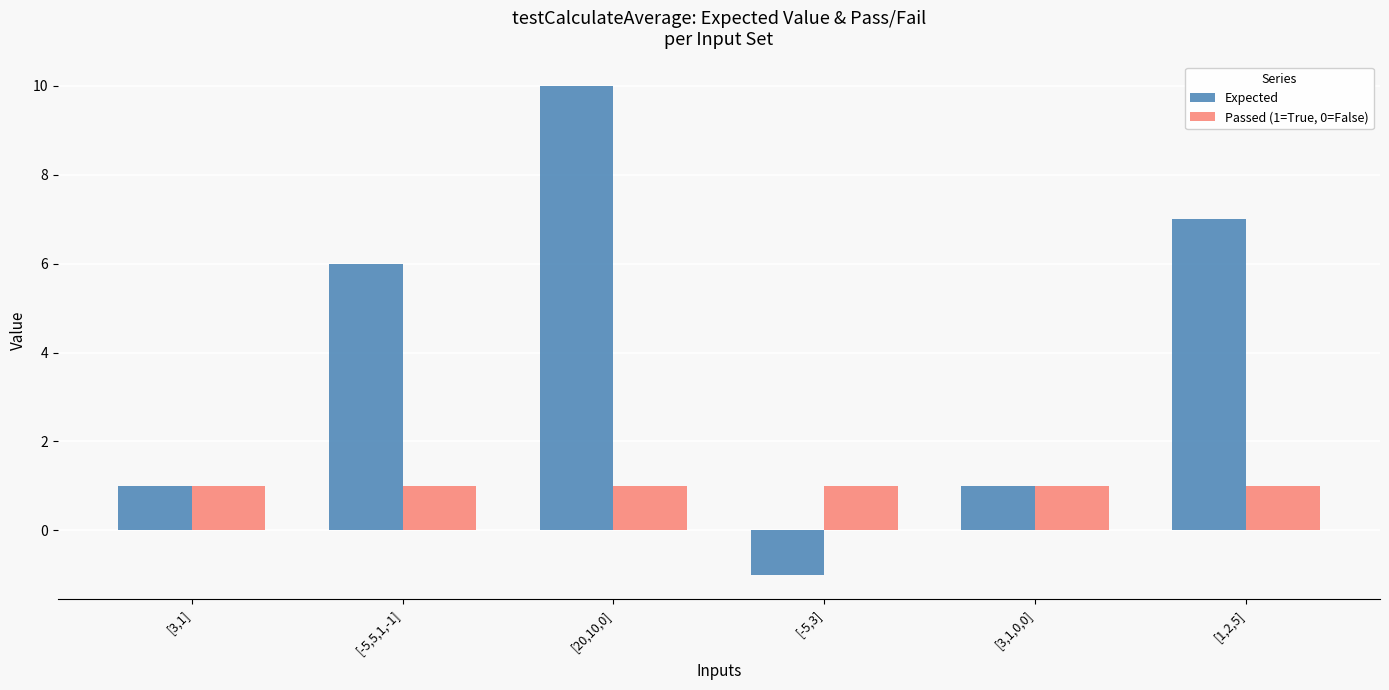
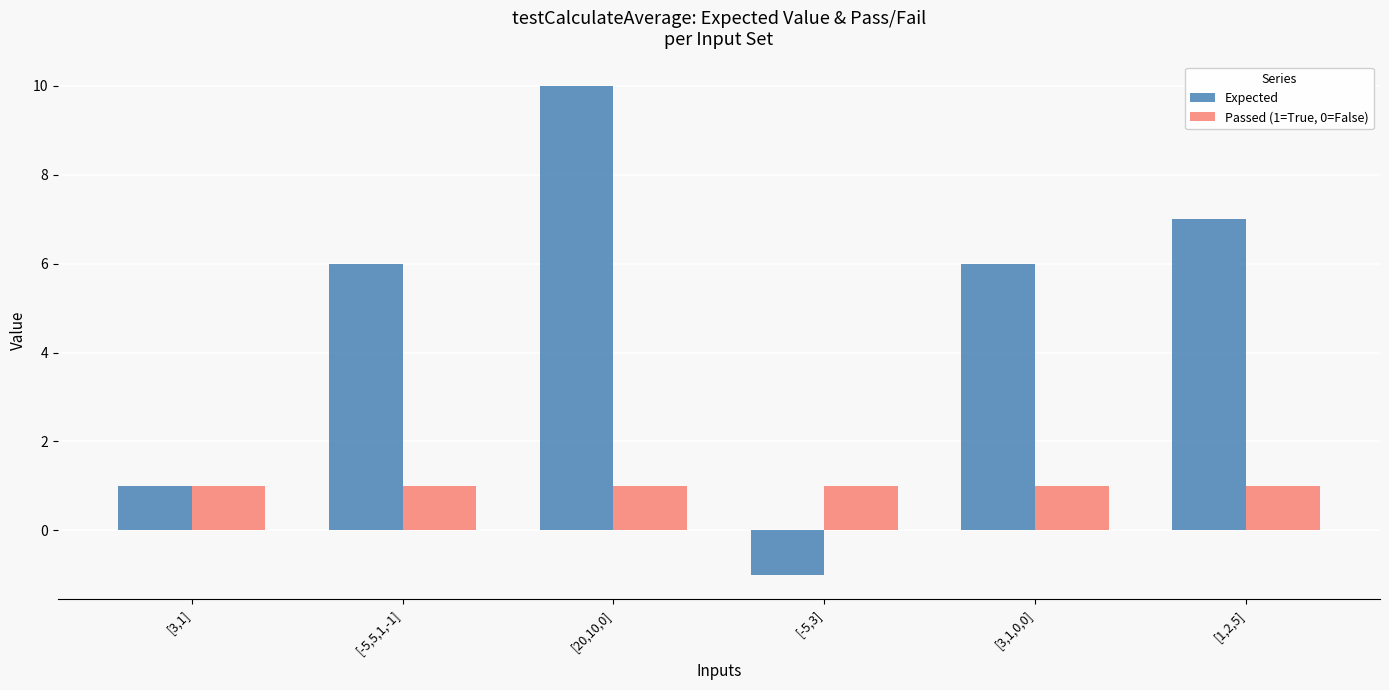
  {
    "Expected": {
      "[3,1]": 1,
      "[-5,5,1,-1]": 6,
      "[20,10,0]": 10,
      "[-5,3]": -1,
-     "[3,1,0,0]": 1,
+     "[3,1,0,0]": 6,
      "[1,2,5]": 7
    },
    "Passed (1=True, 0=False)": {
      "[3,1]": 1,
      "[-5,5,1,-1]": 1,
      "[20,10,0]": 1,
      "[-5,3]": 1,
      "[3,1,0,0]": 1,
      "[1,2,5]": 1
    }
  }
